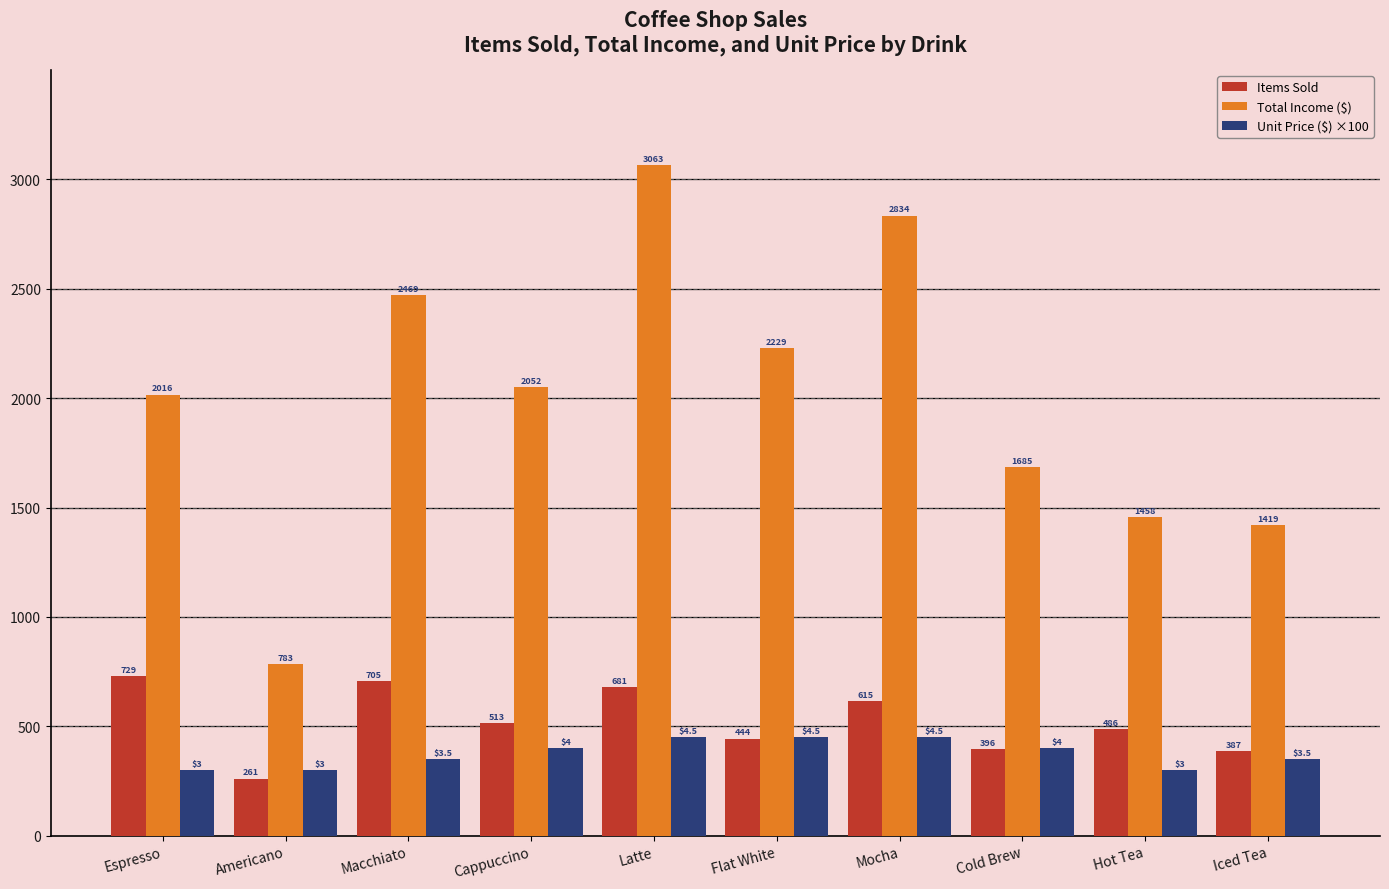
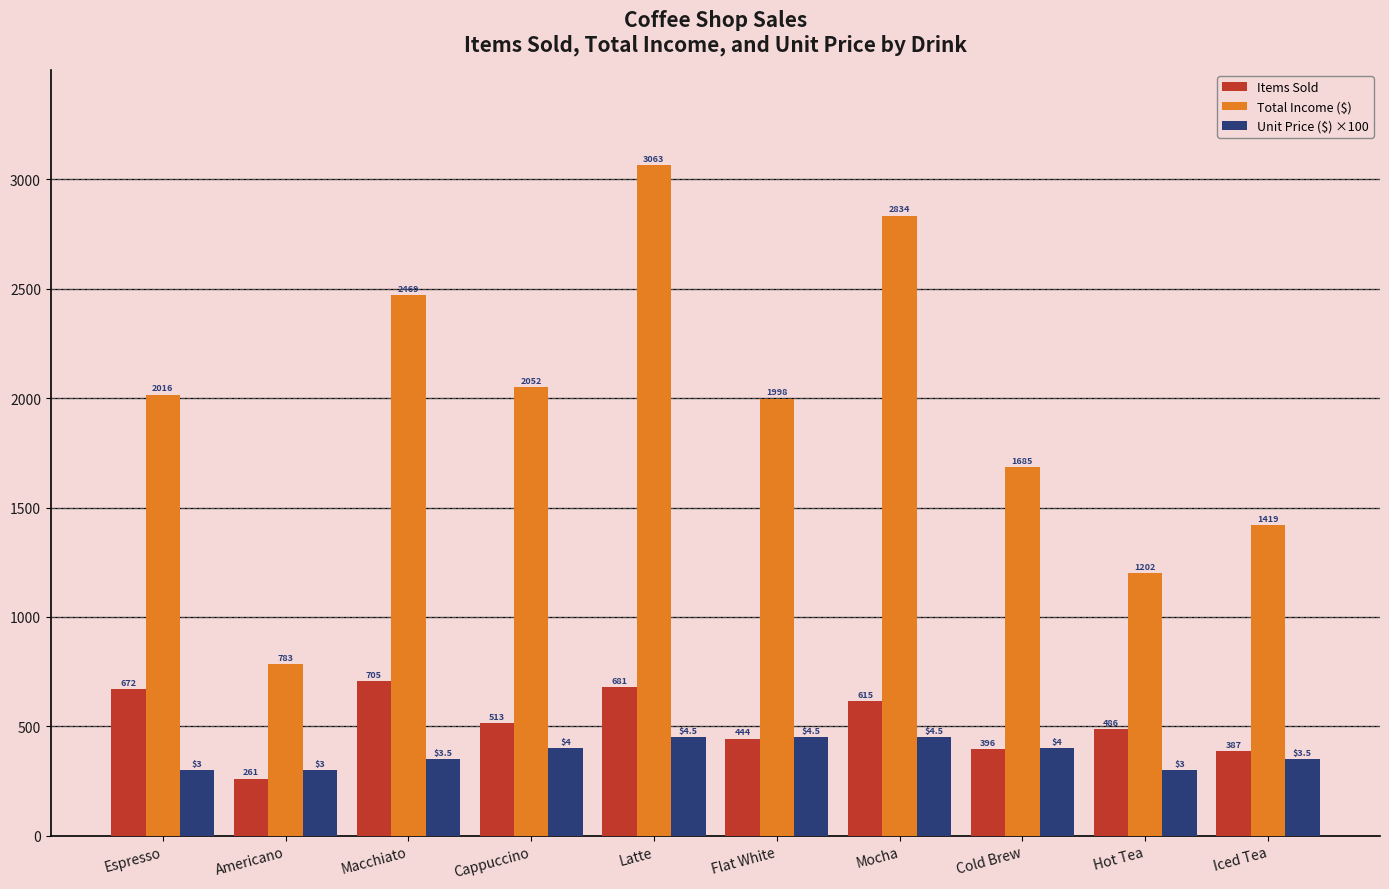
  {
    "Items Sold": {
-     "Espresso": 729,
+     "Espresso": 672,
      "Americano": 261,
      "Macchiato": 705,
      "Cappuccino": 513,
      "Latte": 681,
      "Flat White": 444,
      "Mocha": 615,
      "Cold Brew": 396,
      "Hot Tea": 486,
      "Iced Tea": 387
    },
    "Total Income ($)": {
      "Espresso": 2016,
      "Americano": 783,
      "Macchiato": 2469,
      "Cappuccino": 2052,
      "Latte": 3063,
-     "Flat White": 2229,
+     "Flat White": 1998,
      "Mocha": 2834,
      "Cold Brew": 1685,
-     "Hot Tea": 1458,
+     "Hot Tea": 1202,
      "Iced Tea": 1419
    }
  }
